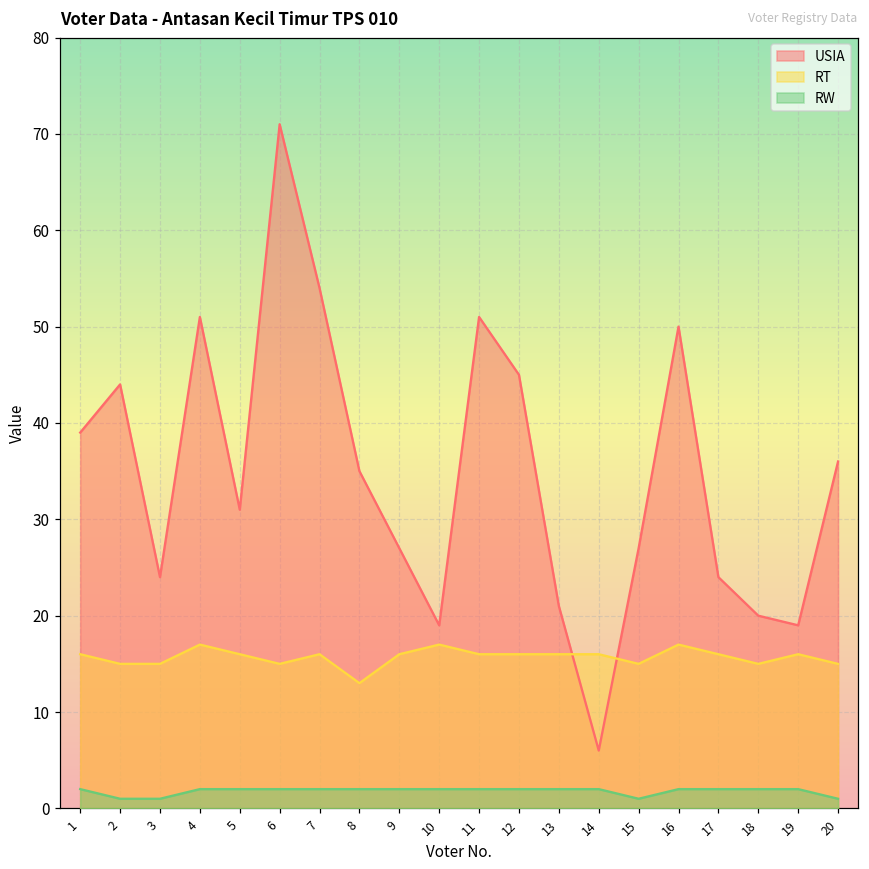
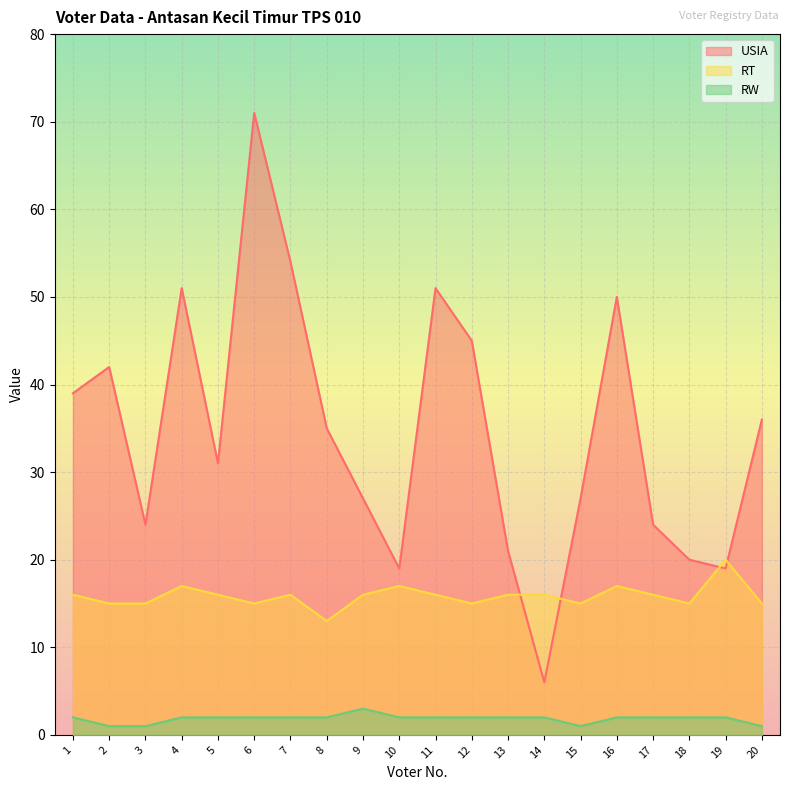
  {
    "USIA": {
      "1": 39,
-     "2": 44,
+     "2": 42,
      "3": 24,
      "4": 51,
      "5": 31,
      "6": 71,
      "7": 54,
      "8": 35,
      "9": 27,
      "10": 19,
      "11": 51,
      "12": 45,
      "13": 21,
      "14": 6,
      "15": 27,
      "16": 50,
      "17": 24,
      "18": 20,
      "19": 19,
      "20": 36
    },
    "RT": {
      "1": 16,
      "2": 15,
      "3": 15,
      "4": 17,
      "5": 16,
      "6": 15,
      "7": 16,
      "8": 13,
      "9": 16,
      "10": 17,
      "11": 16,
-     "12": 16,
+     "12": 15,
      "13": 16,
      "14": 16,
      "15": 15,
      "16": 17,
      "17": 16,
      "18": 15,
-     "19": 16,
+     "19": 20,
      "20": 15
    },
    "RW": {
      "1": 2,
      "2": 1,
      "3": 1,
      "4": 2,
      "5": 2,
      "6": 2,
      "7": 2,
      "8": 2,
-     "9": 2,
+     "9": 3,
      "10": 2,
      "11": 2,
      "12": 2,
      "13": 2,
      "14": 2,
      "15": 1,
      "16": 2,
      "17": 2,
      "18": 2,
      "19": 2,
      "20": 1
    }
  }
